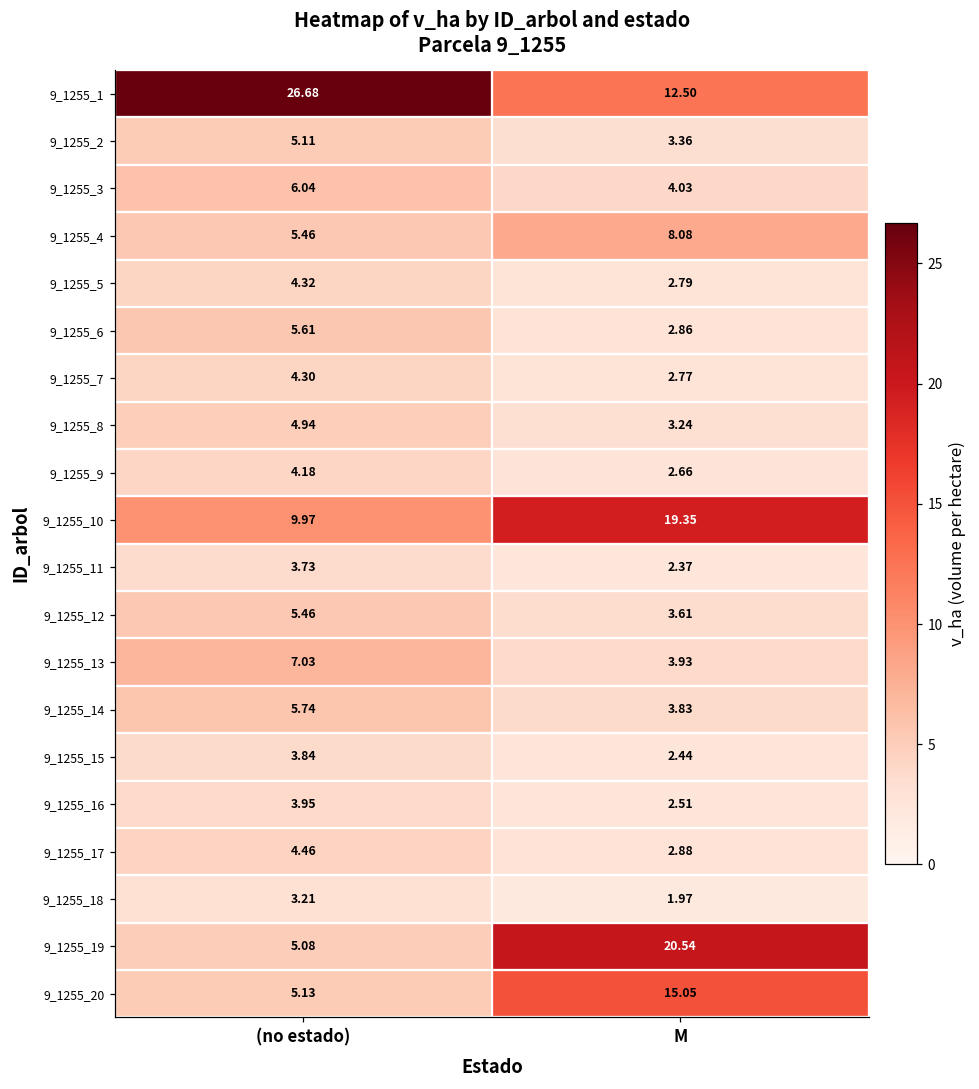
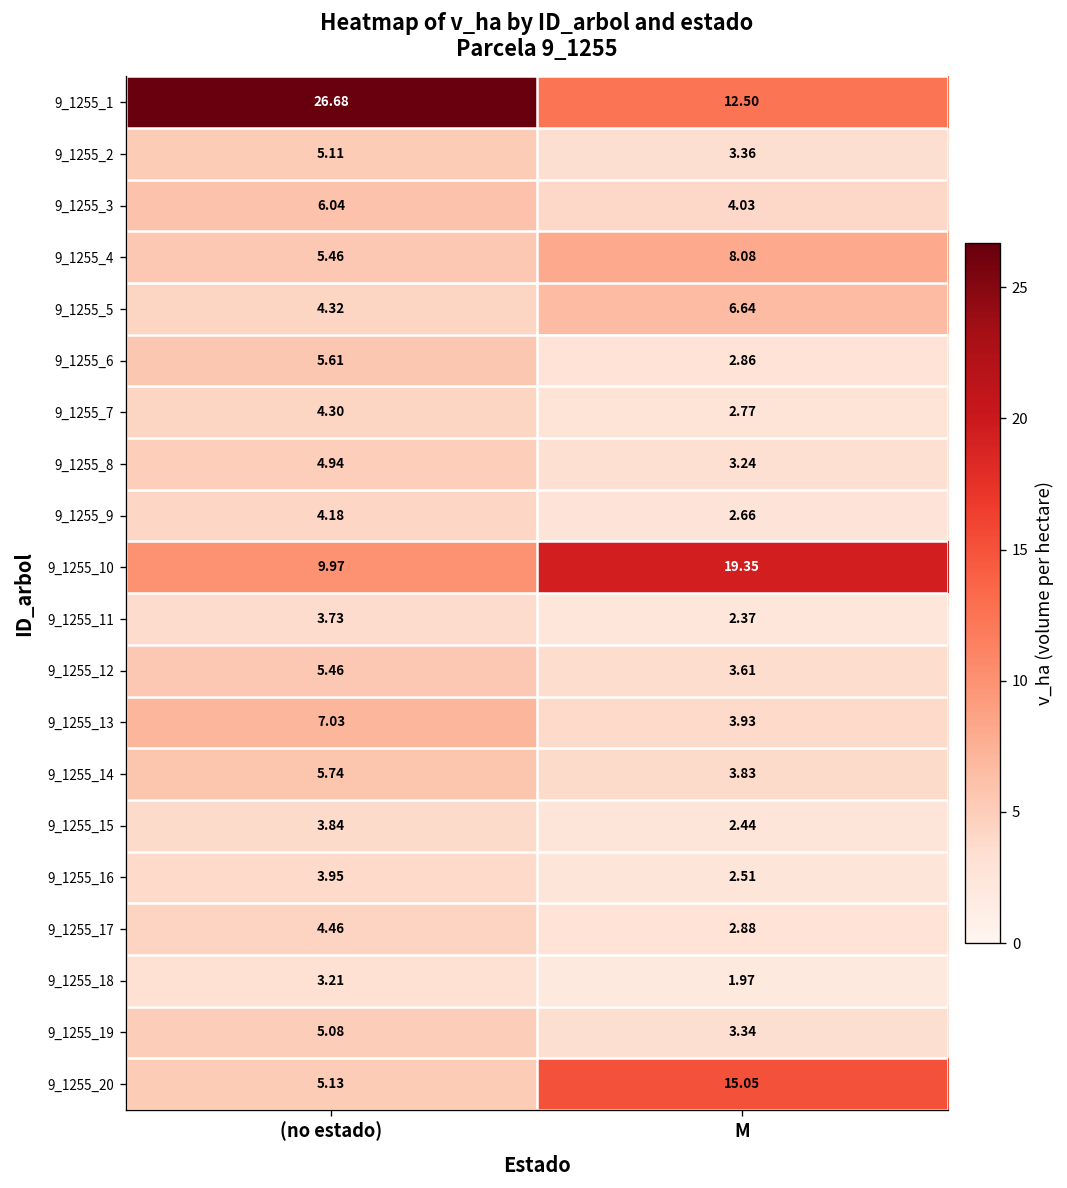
  {
    "9_1255_1": {
      "(no estado)": 26.68,
      "M": 12.50
    },
    "9_1255_2": {
      "(no estado)": 5.11,
      "M": 3.36
    },
    "9_1255_3": {
      "(no estado)": 6.04,
      "M": 4.03
    },
    "9_1255_4": {
      "(no estado)": 5.46,
      "M": 8.08
    },
    "9_1255_5": {
      "(no estado)": 4.32,
-     "M": 2.79
+     "M": 6.64
    },
    "9_1255_6": {
      "(no estado)": 5.61,
      "M": 2.86
    },
    "9_1255_7": {
      "(no estado)": 4.30,
      "M": 2.77
    },
    "9_1255_8": {
      "(no estado)": 4.94,
      "M": 3.24
    },
    "9_1255_9": {
      "(no estado)": 4.18,
      "M": 2.66
    },
    "9_1255_10": {
      "(no estado)": 9.97,
      "M": 19.35
    },
    "9_1255_11": {
      "(no estado)": 3.73,
      "M": 2.37
    },
    "9_1255_12": {
      "(no estado)": 5.46,
      "M": 3.61
    },
    "9_1255_13": {
      "(no estado)": 7.03,
      "M": 3.93
    },
    "9_1255_14": {
      "(no estado)": 5.74,
      "M": 3.83
    },
    "9_1255_15": {
      "(no estado)": 3.84,
      "M": 2.44
    },
    "9_1255_16": {
      "(no estado)": 3.95,
      "M": 2.51
    },
    "9_1255_17": {
      "(no estado)": 4.46,
      "M": 2.88
    },
    "9_1255_18": {
      "(no estado)": 3.21,
      "M": 1.97
    },
    "9_1255_19": {
      "(no estado)": 5.08,
-     "M": 20.54
+     "M": 3.34
    },
    "9_1255_20": {
      "(no estado)": 5.13,
      "M": 15.05
    }
  }
